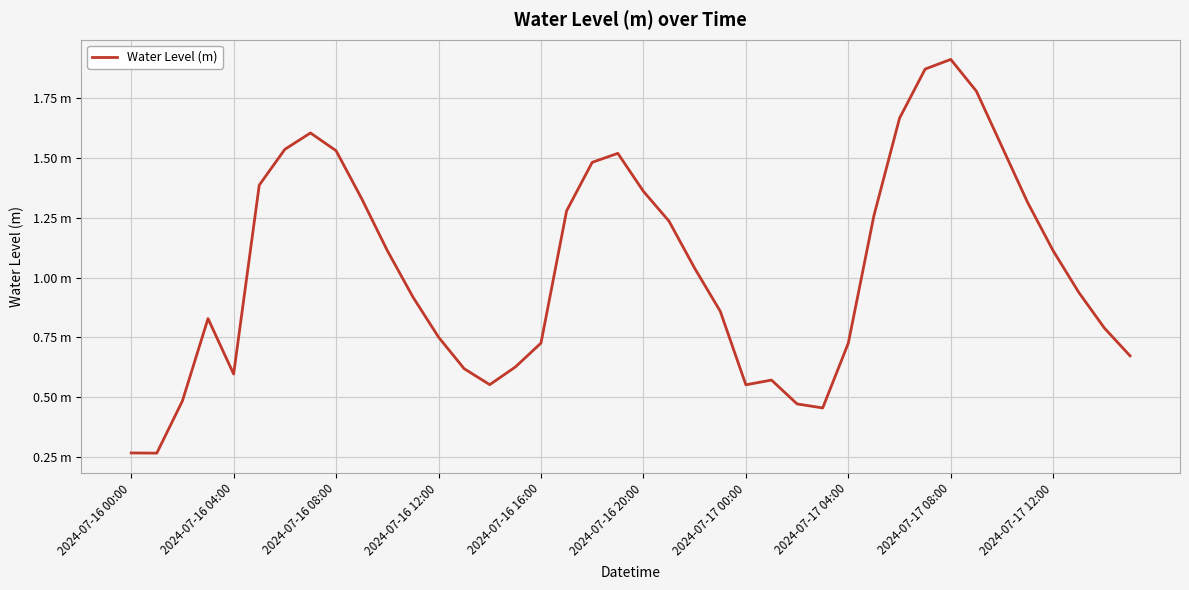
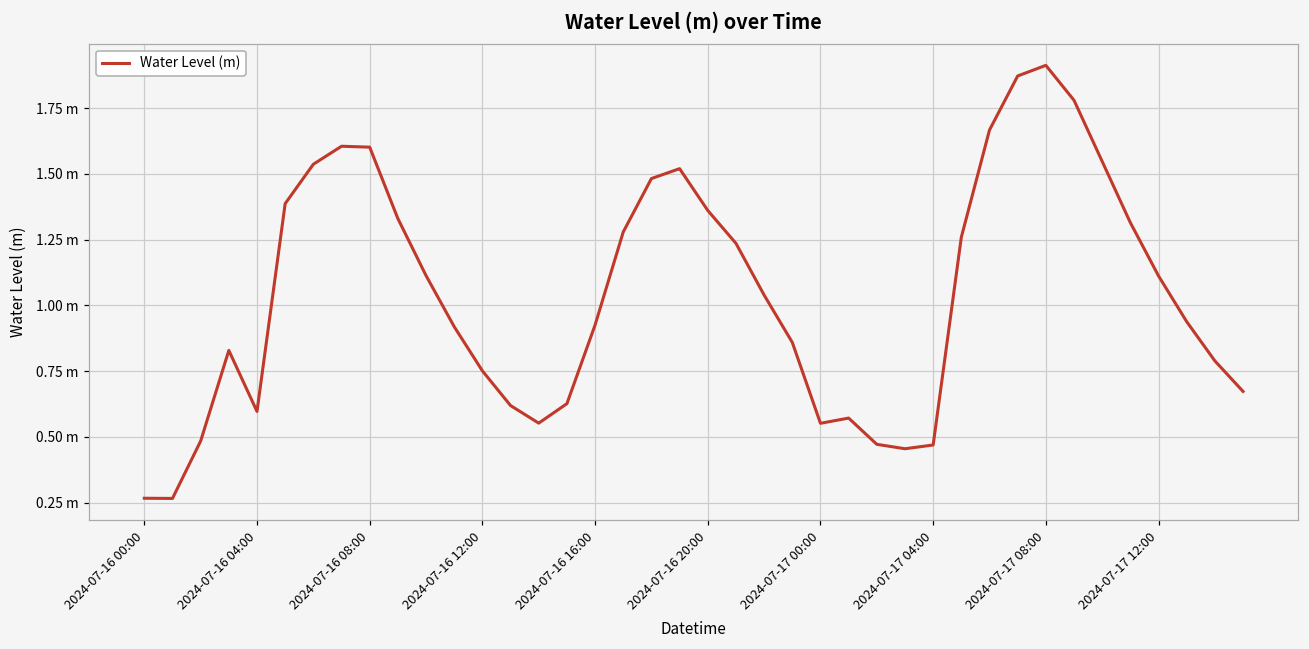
  {
    "2024-07-16 00:00": "0.27 m",
    "2024-07-16 04:00": "0.60 m",
-   "2024-07-16 08:00": "1.53 m",
+   "2024-07-16 08:00": "1.60 m",
    "2024-07-16 12:00": "0.75 m",
-   "2024-07-16 16:00": "0.73 m",
+   "2024-07-16 16:00": "0.93 m",
    "2024-07-16 20:00": "1.36 m",
    "2024-07-17 00:00": "0.55 m",
-   "2024-07-17 04:00": "0.73 m",
+   "2024-07-17 04:00": "0.47 m",
    "2024-07-17 08:00": "1.91 m",
    "2024-07-17 12:00": "1.11 m"
  }
